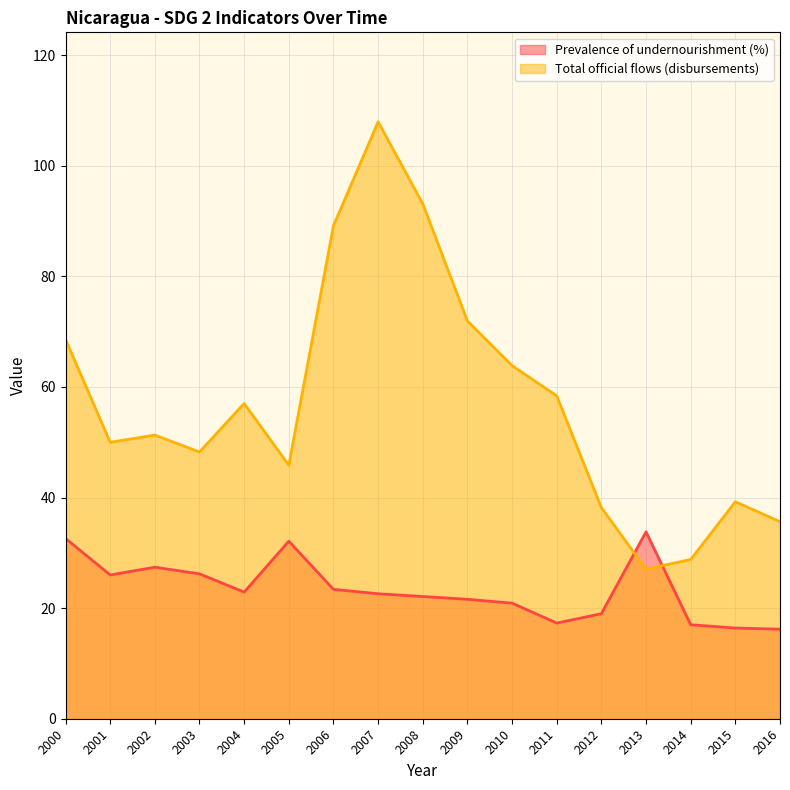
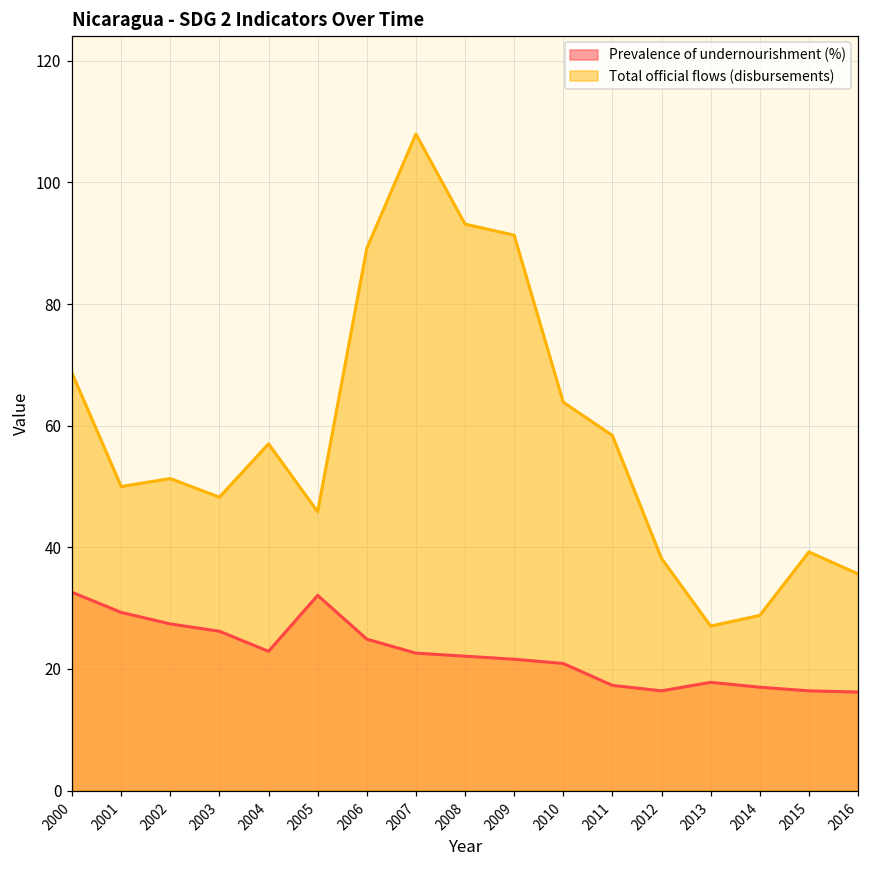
  {
    "Prevalence of undernourishment (%)": {
      "2000": 33,
-     "2001": 26,
+     "2001": 29,
      "2002": 27,
      "2003": 26,
      "2004": 23,
      "2005": 32,
-     "2006": 23,
+     "2006": 25,
      "2007": 23,
      "2008": 22,
      "2009": 22,
      "2010": 21,
      "2011": 17,
-     "2012": 19,
-     "2013": 34,
+     "2012": 16,
+     "2013": 18,
      "2014": 17,
      "2015": 16,
      "2016": 16
    },
    "Total official flows (disbursements)": {
      "2000": 69,
      "2001": 50,
      "2002": 51,
      "2003": 48,
      "2004": 57,
      "2005": 46,
      "2006": 89,
      "2007": 108,
      "2008": 93,
-     "2009": 72,
+     "2009": 91,
      "2010": 64,
      "2011": 58,
      "2012": 38,
      "2013": 27,
      "2014": 29,
      "2015": 39,
      "2016": 36
    }
  }
